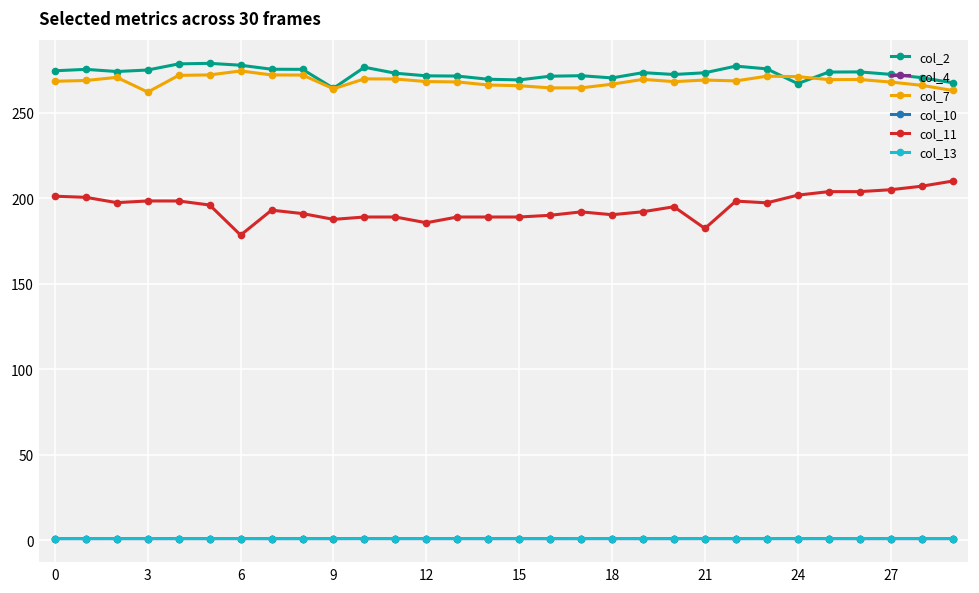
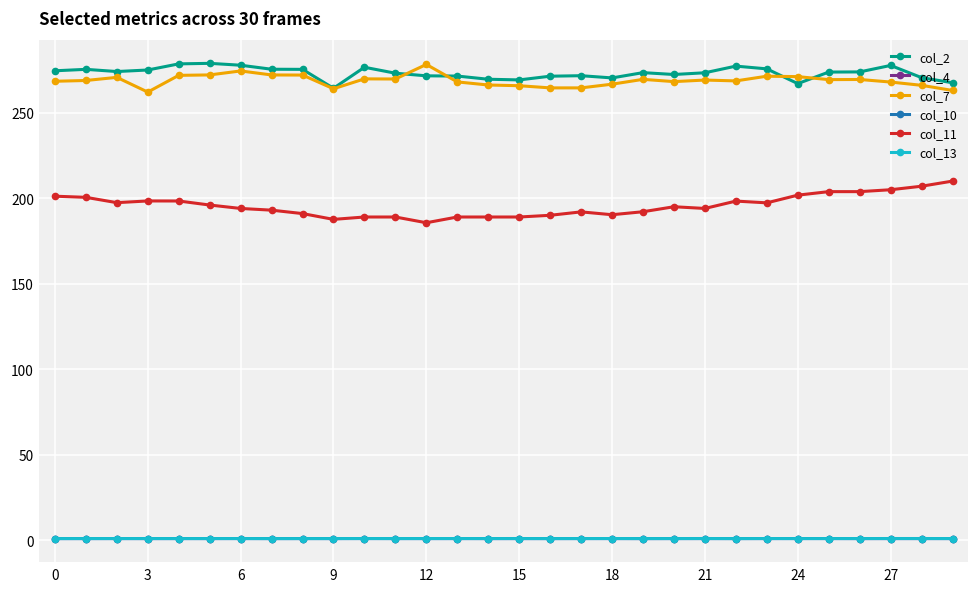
  {
    "col_2": {
      "0": 275,
      "3": 275,
      "6": 278,
      "12": 272,
      "15": 269,
      "18": 270,
      "21": 273,
      "24": 267,
-     "27": 272
+     "27": 278
    },
    "col_13": {
      "0": 1,
      "3": 1,
      "6": 1,
      "9": 1,
      "12": 1,
      "15": 1,
      "18": 1,
      "21": 1,
      "24": 1,
      "27": 1
    },
    "col_7": {
      "0": 268,
      "3": 262,
      "6": 274,
-     "12": 268,
+     "12": 278,
      "15": 266,
      "18": 267,
      "21": 269,
      "24": 271,
      "27": 268
    },
    "col_11": {
      "0": 201,
      "3": 198,
-     "6": 178,
+     "6": 194,
      "9": 188,
      "12": 186,
      "15": 189,
      "18": 190,
-     "21": 182,
+     "21": 194,
      "24": 202,
      "27": 205
    }
  }
